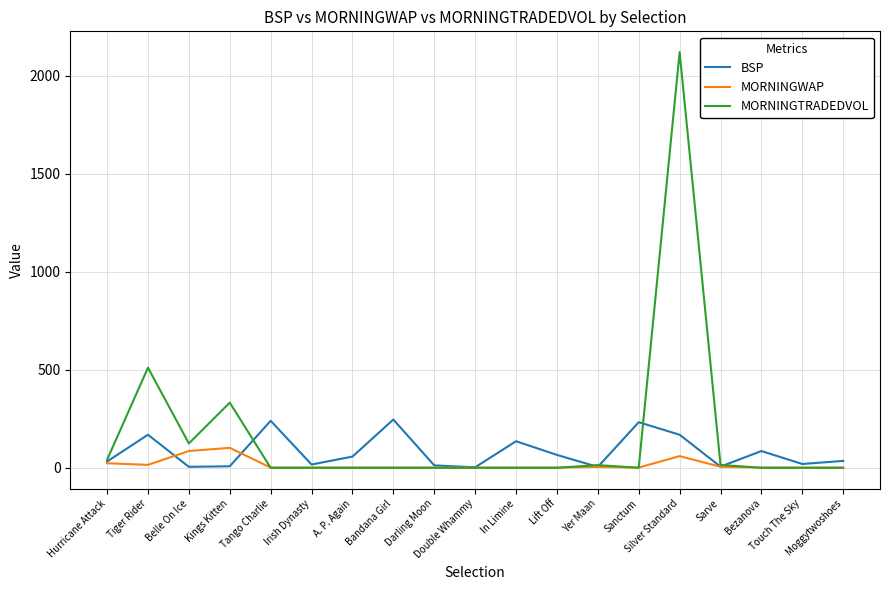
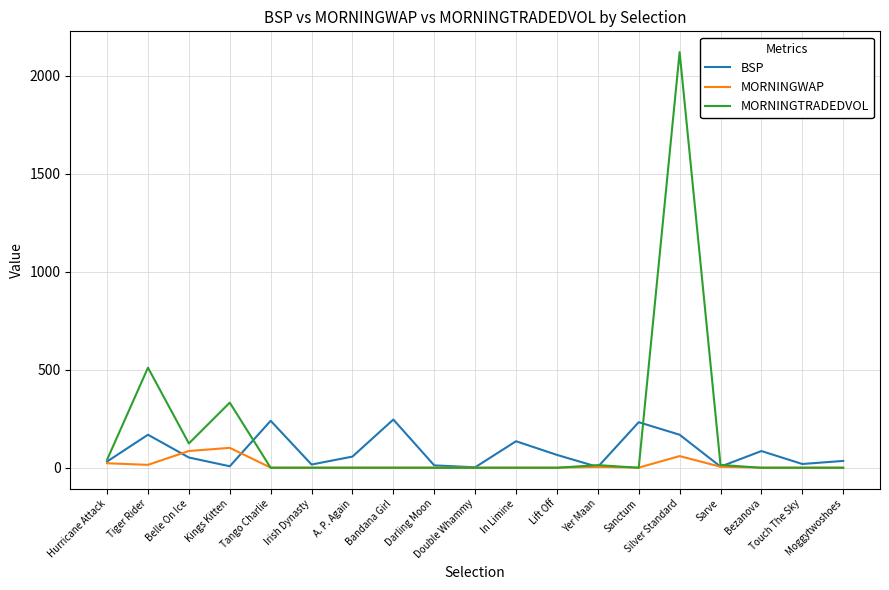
  {
    "BSP": {
      "Tiger Rider": 170,
-     "Belle On Ice": 0,
+     "Belle On Ice": 50,
      "Kings Kitten": 10,
      "Tango Charlie": 240,
      "Irish Dynasty": 20,
      "A. P. Again": 60,
      "Bandana Girl": 250,
      "In Limine": 140,
      "Lift Off": 70,
      "Sanctum": 230,
      "Silver Standard": 170,
      "Bezanova": 90,
      "Touch The Sky": 20,
      "Moggytwoshoes": 40
    },
    "MORNINGWAP": {
      "Tiger Rider": 20,
      "Belle On Ice": 90,
      "Kings Kitten": 100,
      "Silver Standard": 60
    },
    "MORNINGTRADEDVOL": {
      "Tiger Rider": 510,
      "Belle On Ice": 120,
      "Kings Kitten": 330,
      "Silver Standard": 2120
    }
  }
